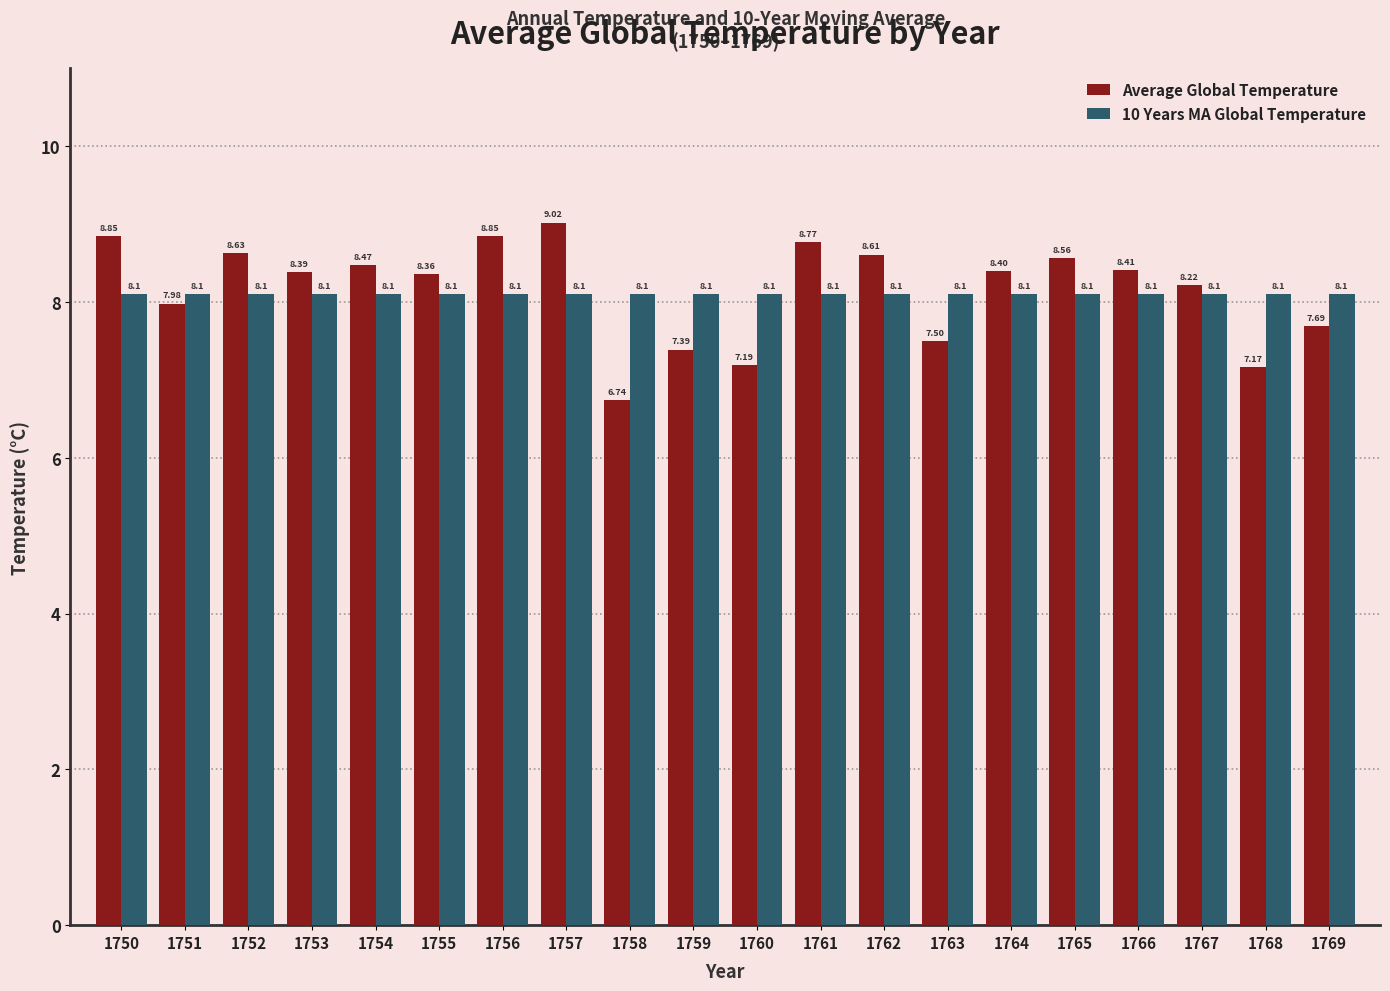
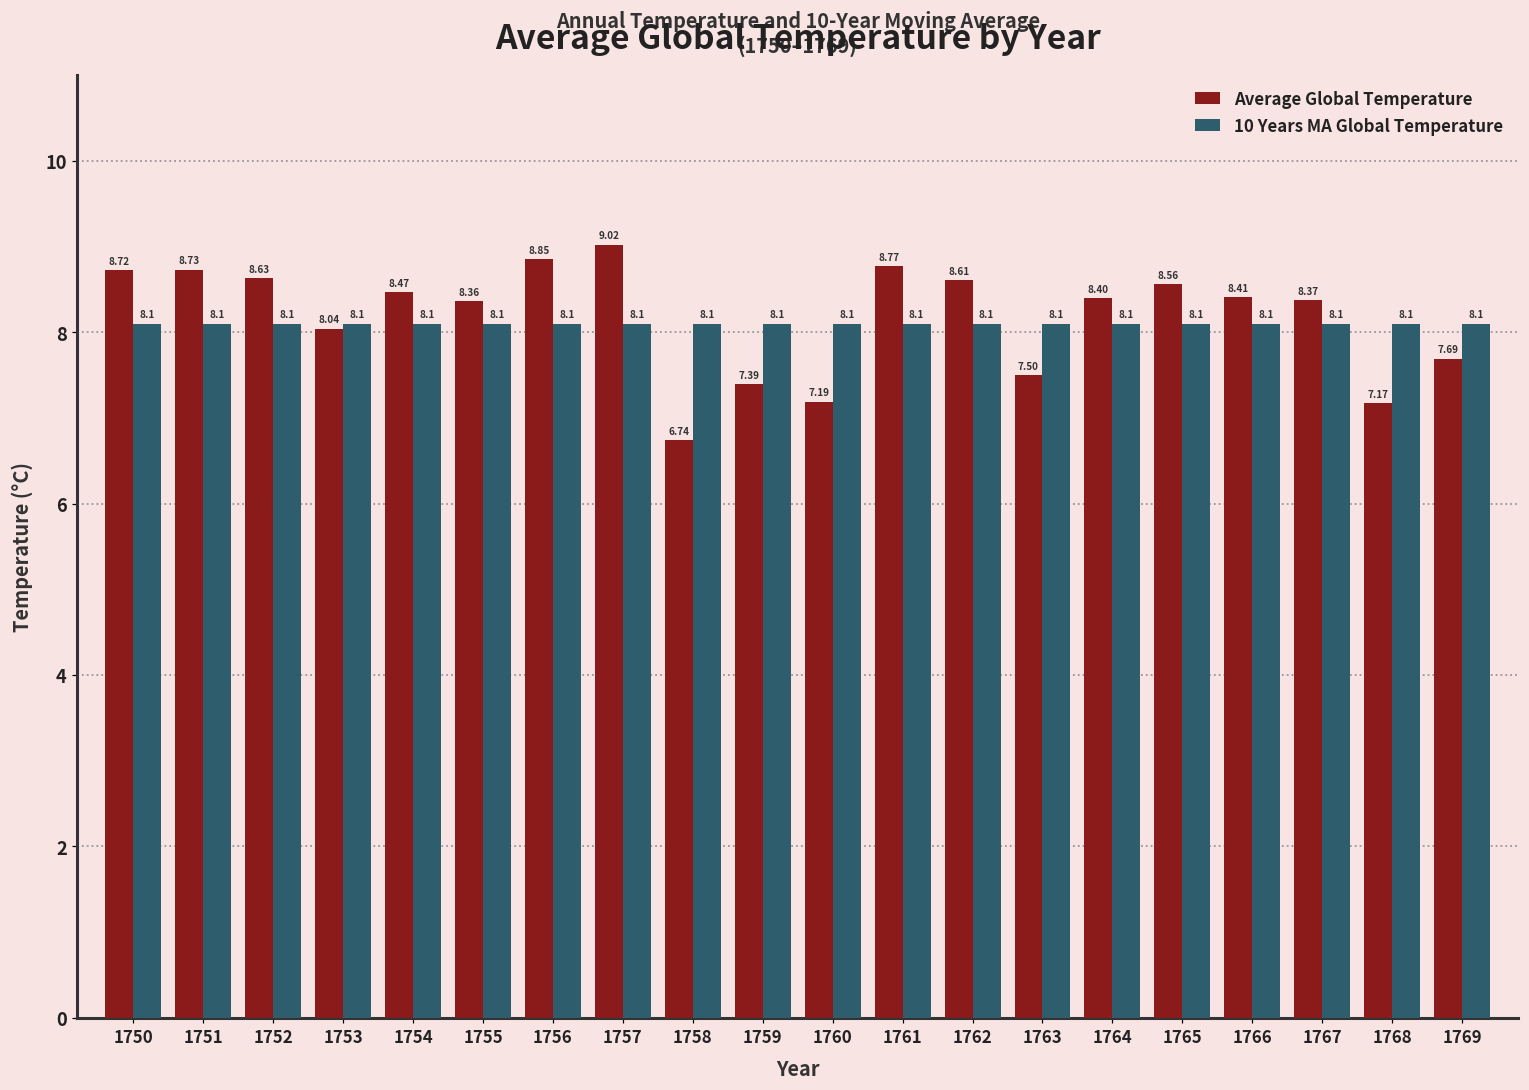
  {
    "Average Global Temperature": {
-     "1750": 8.85,
-     "1751": 7.98,
+     "1750": 8.72,
+     "1751": 8.73,
      "1752": 8.63,
-     "1753": 8.39,
+     "1753": 8.04,
      "1754": 8.47,
      "1755": 8.36,
      "1756": 8.85,
      "1757": 9.02,
      "1758": 6.74,
      "1759": 7.39,
      "1760": 7.19,
      "1761": 8.77,
      "1762": 8.61,
      "1763": 7.50,
      "1764": 8.40,
      "1765": 8.56,
      "1766": 8.41,
-     "1767": 8.22,
+     "1767": 8.37,
      "1768": 7.17,
      "1769": 7.69
    },
    "10 Years MA Global Temperature": {
      "1750": 8.1,
      "1751": 8.1,
      "1752": 8.1,
      "1753": 8.1,
      "1754": 8.1,
      "1755": 8.1,
      "1756": 8.1,
      "1757": 8.1,
      "1758": 8.1,
      "1759": 8.1,
      "1760": 8.1,
      "1761": 8.1,
      "1762": 8.1,
      "1763": 8.1,
      "1764": 8.1,
      "1765": 8.1,
      "1766": 8.1,
      "1767": 8.1,
      "1768": 8.1,
      "1769": 8.1
    }
  }
